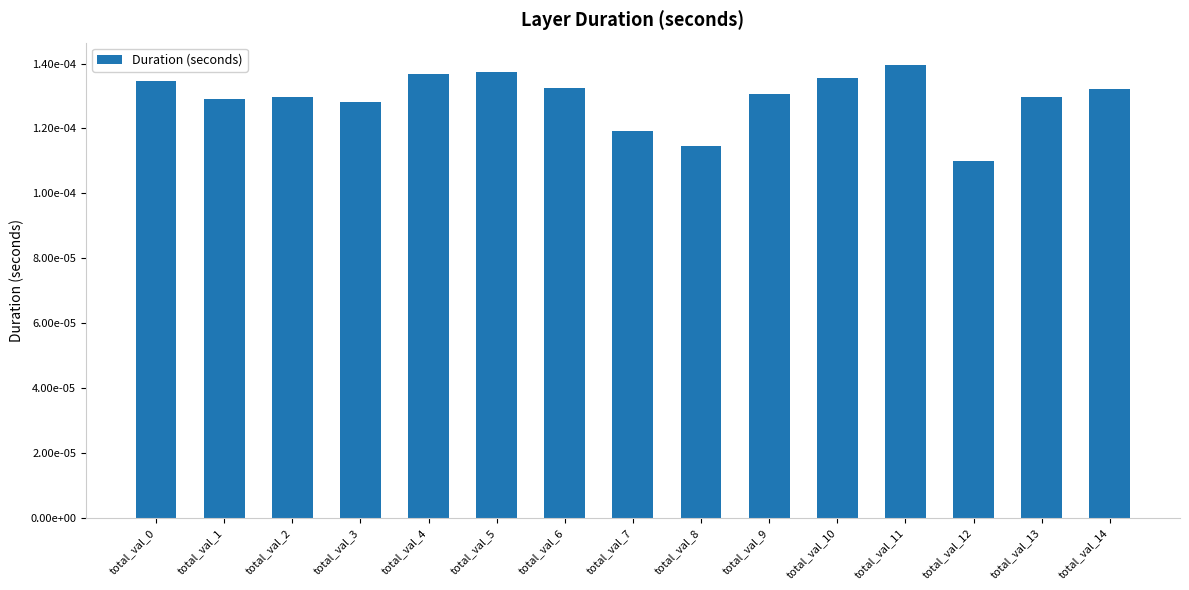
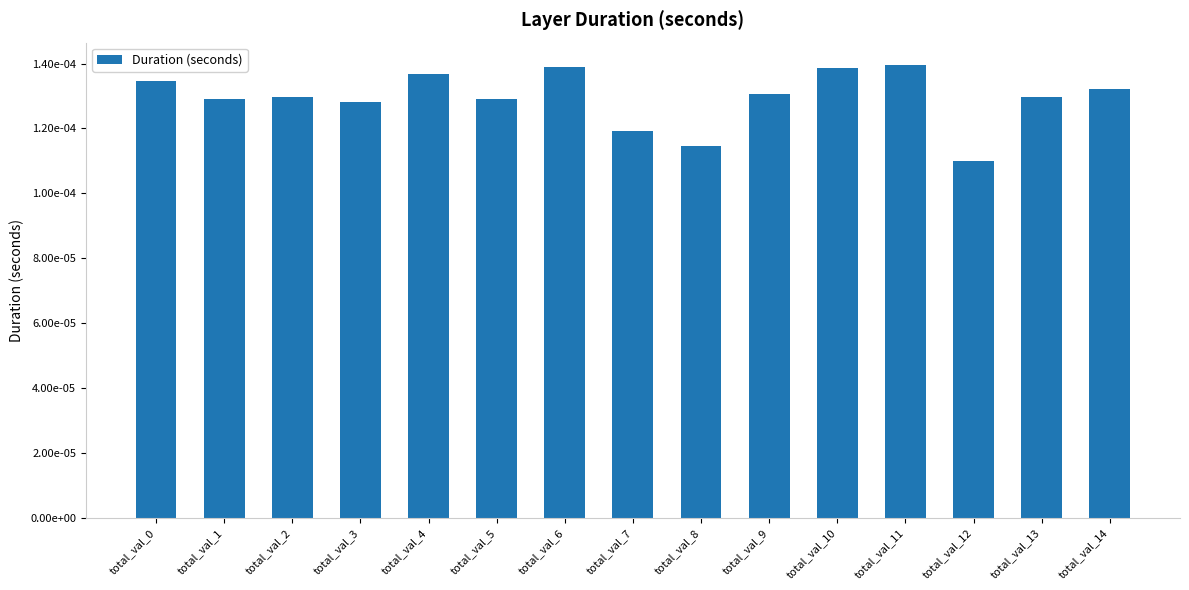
  {
    "total_val_0": 0.000135,
    "total_val_1": 0.000129,
    "total_val_2": 0.000130,
    "total_val_3": 0.000128,
    "total_val_4": 0.000137,
-   "total_val_5": 0.000137,
-   "total_val_6": 0.000132,
+   "total_val_5": 0.000129,
+   "total_val_6": 0.000139,
    "total_val_7": 0.000119,
    "total_val_8": 0.000115,
    "total_val_9": 0.000131,
-   "total_val_10": 0.000136,
+   "total_val_10": 0.000139,
    "total_val_11": 0.000139,
    "total_val_12": 0.000110,
    "total_val_13": 0.000130,
    "total_val_14": 0.000132
  }
